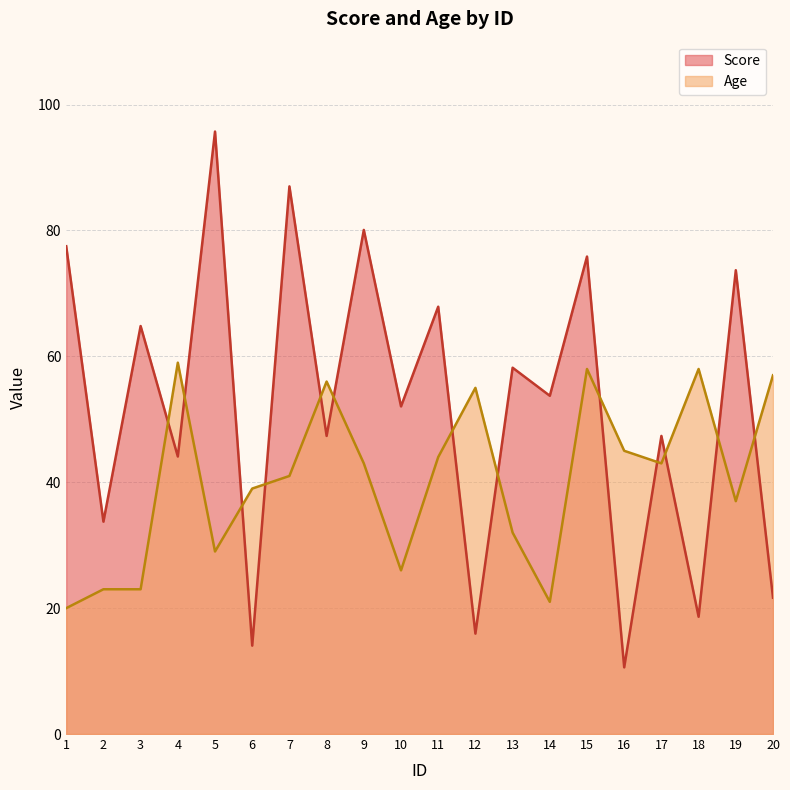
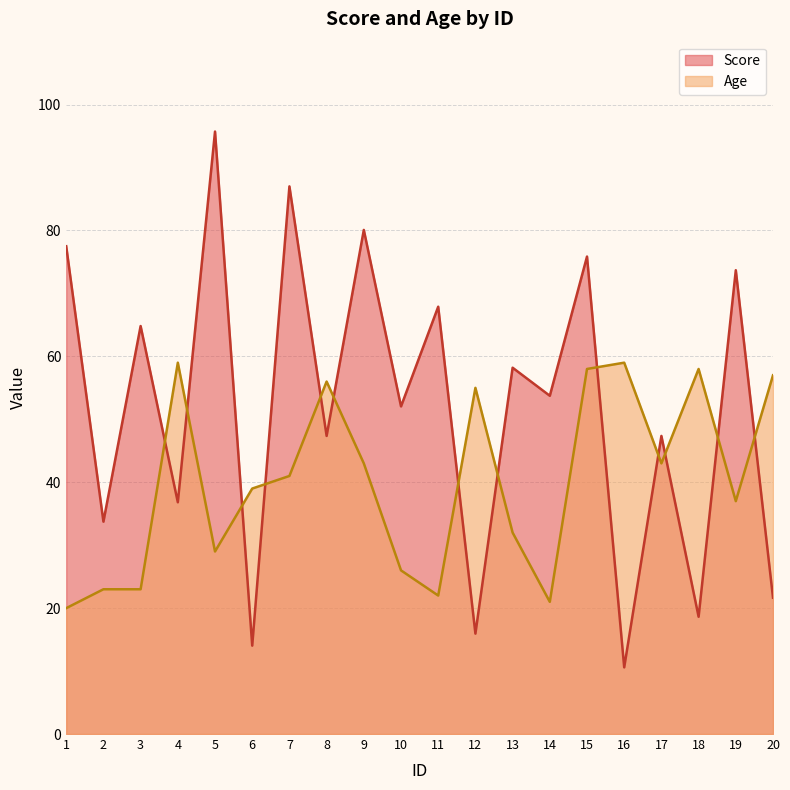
  {
    "Score": {
      "1": 78,
      "2": 34,
      "3": 65,
-     "4": 44,
+     "4": 37,
      "5": 96,
      "6": 14,
      "7": 87,
      "8": 47,
      "9": 80,
      "10": 52,
      "11": 68,
      "12": 16,
      "13": 58,
      "14": 54,
      "15": 76,
      "16": 11,
      "17": 47,
      "18": 19,
      "19": 74,
      "20": 22
    },
    "Age": {
      "1": 20,
      "2": 23,
      "3": 23,
      "4": 59,
      "5": 29,
      "6": 39,
      "7": 41,
      "8": 56,
      "9": 43,
      "10": 26,
-     "11": 44,
+     "11": 22,
      "12": 55,
      "13": 32,
      "14": 21,
      "15": 58,
-     "16": 45,
+     "16": 59,
      "17": 43,
      "18": 58,
      "19": 37,
      "20": 57
    }
  }
